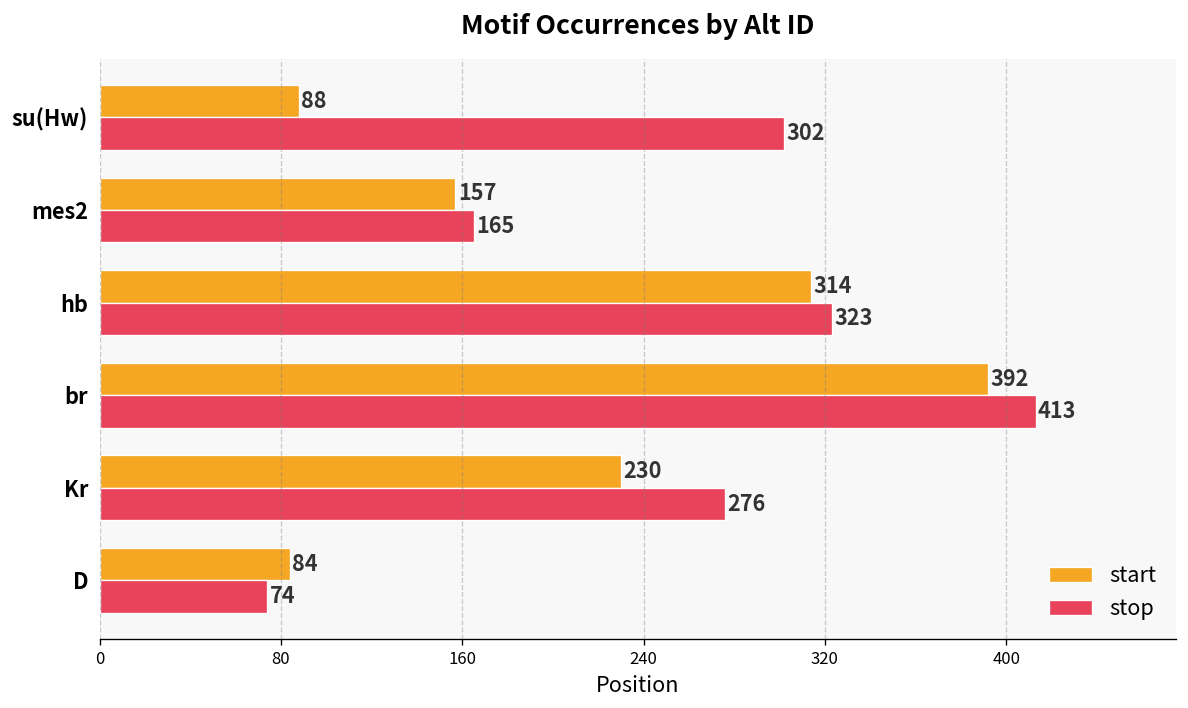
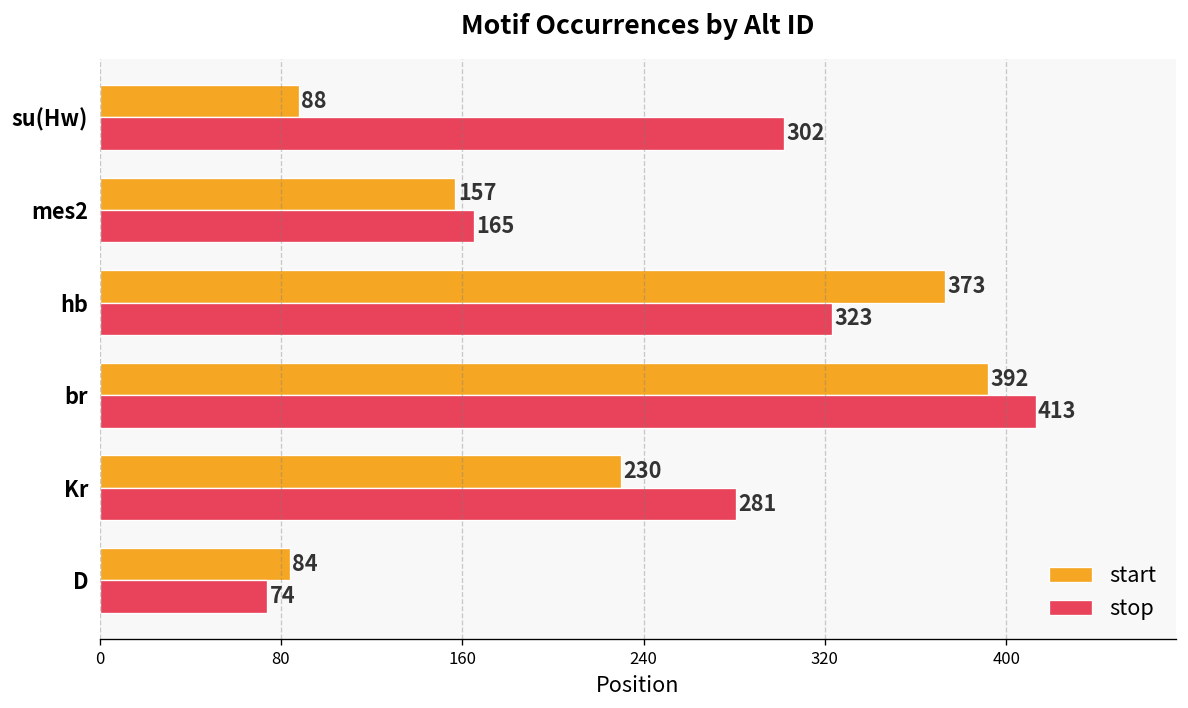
  {
    "start": {
      "su(Hw)": 88,
      "mes2": 157,
-     "hb": 314,
+     "hb": 373,
      "br": 392,
      "Kr": 230,
      "D": 84
    },
    "stop": {
      "su(Hw)": 302,
      "mes2": 165,
      "hb": 323,
      "br": 413,
-     "Kr": 276,
+     "Kr": 281,
      "D": 74
    }
  }
